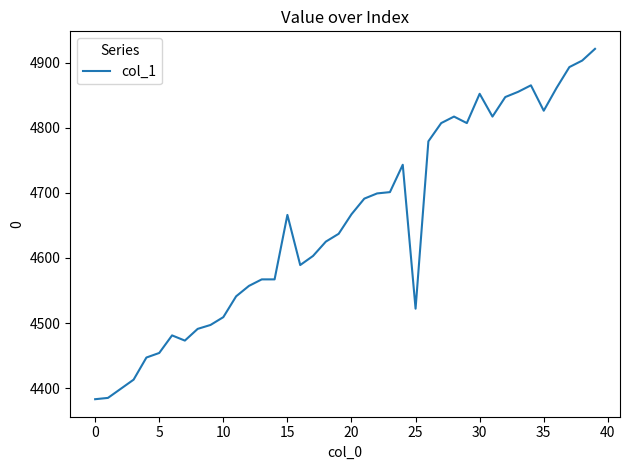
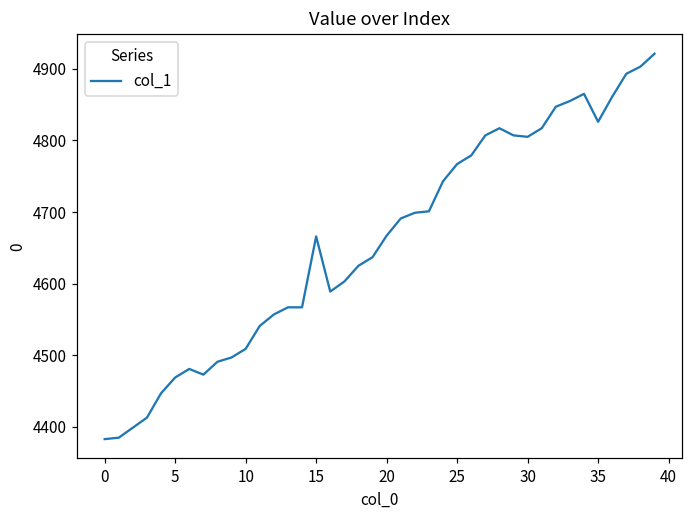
  {
    "0": 4380,
-   "5": 4450,
+   "5": 4470,
    "10": 4510,
    "15": 4670,
    "20": 4670,
-   "25": 4520,
-   "30": 4850,
+   "25": 4770,
+   "30": 4810,
    "35": 4830
  }
